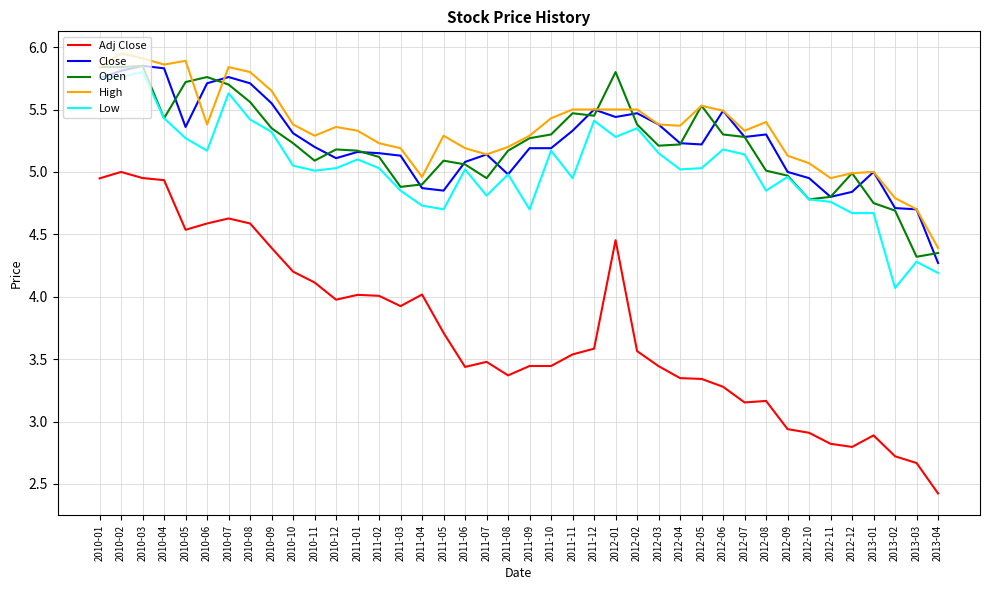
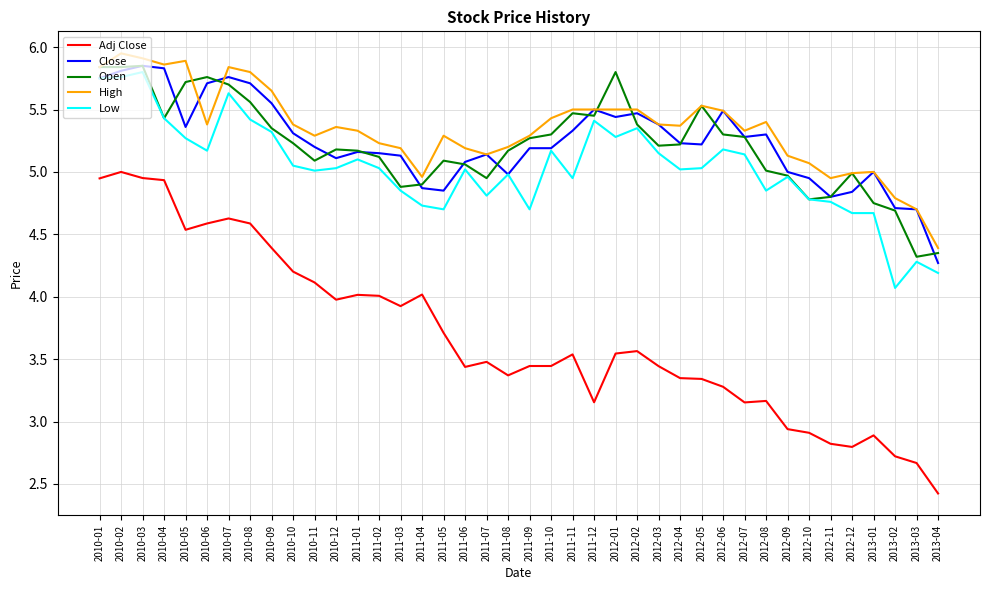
  {
    "Adj Close": {
      "2010-01": 4.95,
      "2010-02": 5.00,
      "2010-03": 4.95,
      "2010-04": 4.93,
      "2010-05": 4.54,
      "2010-06": 4.59,
      "2010-07": 4.63,
      "2010-08": 4.59,
      "2010-09": 4.39,
      "2010-10": 4.20,
      "2010-11": 4.11,
      "2010-12": 3.98,
      "2011-01": 4.01,
      "2011-02": 4.01,
      "2011-03": 3.92,
      "2011-04": 4.02,
      "2011-05": 3.71,
      "2011-06": 3.44,
      "2011-07": 3.48,
      "2011-08": 3.37,
      "2011-09": 3.44,
      "2011-10": 3.44,
      "2011-11": 3.54,
-     "2011-12": 3.58,
-     "2012-01": 4.45,
+     "2011-12": 3.15,
+     "2012-01": 3.54,
      "2012-02": 3.56,
      "2012-03": 3.44,
      "2012-04": 3.35,
      "2012-05": 3.34,
      "2012-06": 3.28,
      "2012-07": 3.15,
      "2012-08": 3.16,
      "2012-09": 2.94,
      "2012-10": 2.91,
      "2012-11": 2.82,
      "2012-12": 2.80,
      "2013-01": 2.89,
      "2013-02": 2.72,
      "2013-03": 2.67,
      "2013-04": 2.42
    },
    "Close": {
      "2010-04": 5.83,
      "2010-05": 5.36,
      "2010-06": 5.71,
      "2010-07": 5.76,
      "2010-08": 5.71,
      "2010-09": 5.55,
      "2010-10": 5.31,
      "2010-11": 5.20,
      "2010-12": 5.11,
      "2011-02": 5.15,
      "2011-03": 5.13,
      "2011-04": 4.87,
      "2011-05": 4.85,
      "2011-09": 5.19,
      "2011-11": 5.33,
      "2012-01": 5.44,
      "2012-02": 5.47,
      "2012-05": 5.22,
      "2012-08": 5.30,
      "2012-09": 5.00,
      "2012-10": 4.95,
      "2012-12": 4.84,
      "2013-04": 4.27
    },
    "Open": {
      "2010-05": 5.72,
      "2010-06": 5.76,
      "2010-07": 5.70,
      "2010-08": 5.56,
      "2010-09": 5.35,
      "2010-10": 5.23,
      "2010-11": 5.09,
      "2010-12": 5.18,
      "2011-02": 5.12,
      "2011-03": 4.88,
      "2011-04": 4.90,
      "2011-05": 5.09,
      "2011-07": 4.95,
      "2011-08": 5.17,
      "2011-10": 5.30,
      "2011-11": 5.47,
      "2011-12": 5.45,
      "2012-01": 5.80,
      "2012-02": 5.38,
      "2012-03": 5.21,
      "2012-06": 5.30,
      "2012-08": 5.01,
      "2013-01": 4.75,
      "2013-03": 4.32,
      "2013-04": 4.35
    },
    "High": {
      "2010-04": 5.86,
      "2010-05": 5.89,
      "2010-06": 5.38,
      "2010-07": 5.84,
      "2010-08": 5.80,
      "2010-09": 5.65,
      "2010-10": 5.38,
      "2010-11": 5.29,
      "2010-12": 5.36,
      "2011-01": 5.33,
      "2011-02": 5.23,
      "2011-03": 5.19,
      "2011-04": 4.96,
      "2011-05": 5.29,
      "2011-06": 5.19,
      "2011-08": 5.20,
      "2011-10": 5.43,
      "2011-11": 5.50,
      "2012-01": 5.50,
      "2012-02": 5.50,
      "2012-04": 5.37,
      "2012-07": 5.33,
      "2012-08": 5.40,
      "2012-09": 5.13,
      "2012-10": 5.07,
      "2012-11": 4.95,
      "2013-02": 4.79,
      "2013-04": 4.39
    },
    "Low": {
      "2010-05": 5.27,
      "2010-06": 5.17,
      "2010-07": 5.63,
      "2010-08": 5.42,
      "2010-09": 5.32,
      "2010-10": 5.05,
      "2010-11": 5.01,
      "2010-12": 5.03,
      "2011-01": 5.10,
      "2011-02": 5.03,
      "2011-03": 4.85,
      "2011-04": 4.73,
      "2011-05": 4.70,
      "2011-06": 5.02,
      "2011-07": 4.81,
      "2011-09": 4.70,
      "2011-11": 4.95,
      "2011-12": 5.41,
      "2012-01": 5.28,
      "2012-02": 5.35,
      "2012-03": 5.15,
      "2012-04": 5.02,
      "2012-05": 5.03,
      "2012-06": 5.18,
      "2012-07": 5.14,
      "2012-08": 4.85,
      "2012-11": 4.76,
      "2012-12": 4.67,
      "2013-01": 4.67,
      "2013-02": 4.07,
      "2013-03": 4.28,
      "2013-04": 4.19
    }
  }
